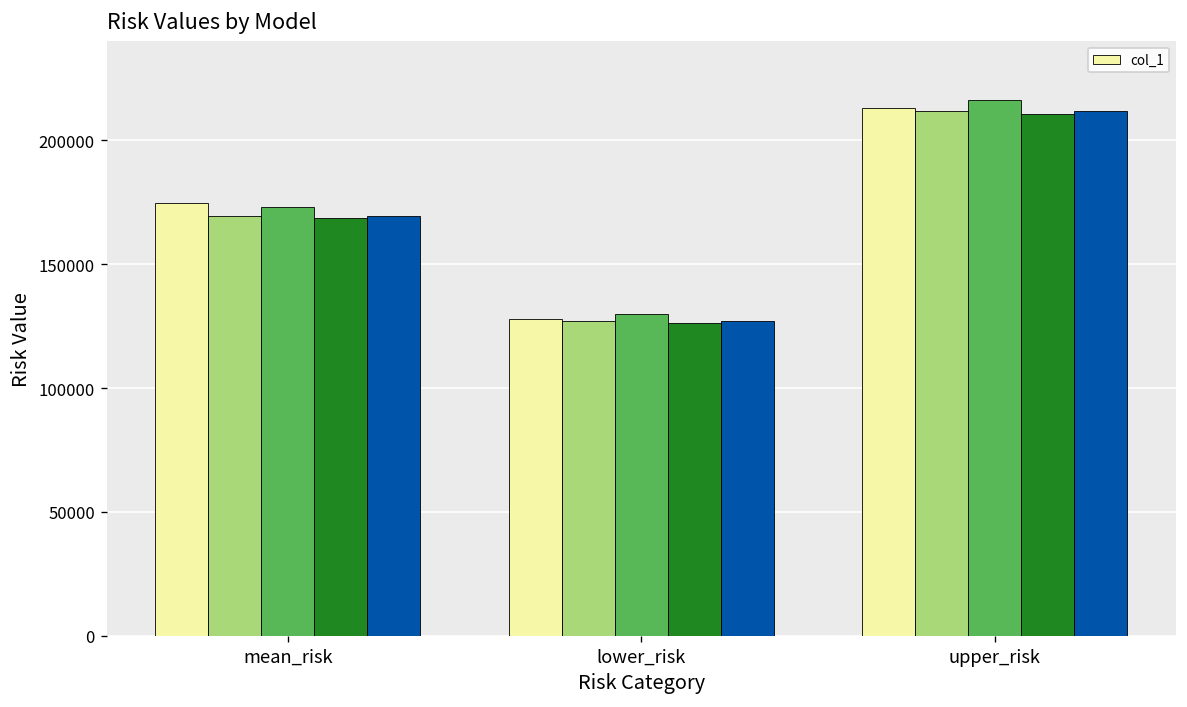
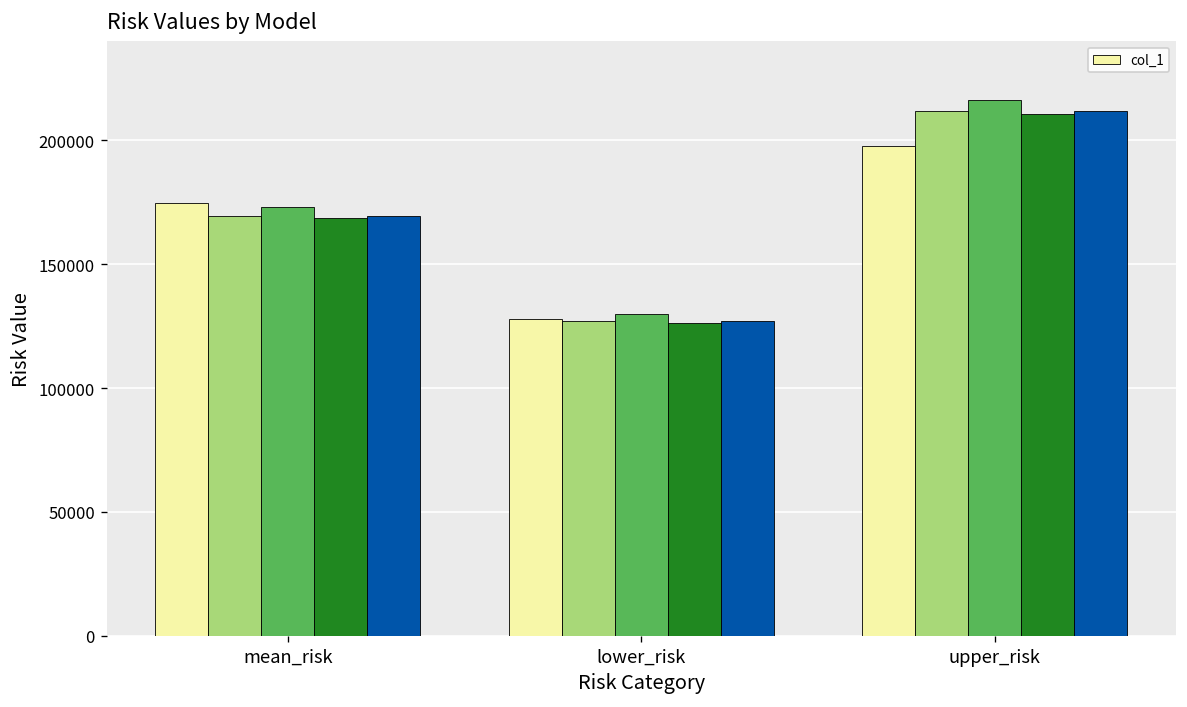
  {
    "col_1": {
      "mean_risk": 175000,
      "lower_risk": 128000,
-     "upper_risk": 213000
+     "upper_risk": 198000
    }
  }
